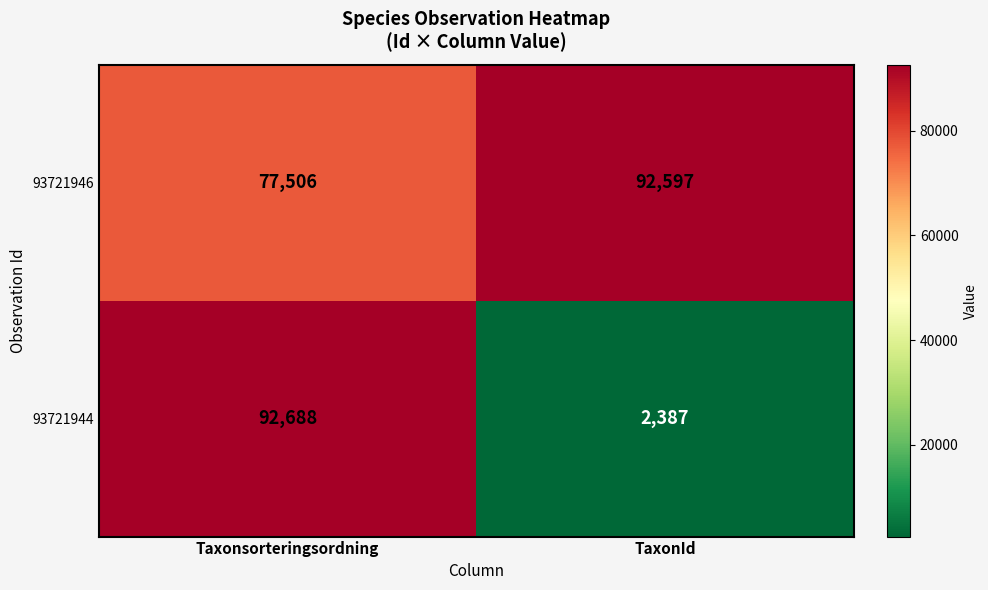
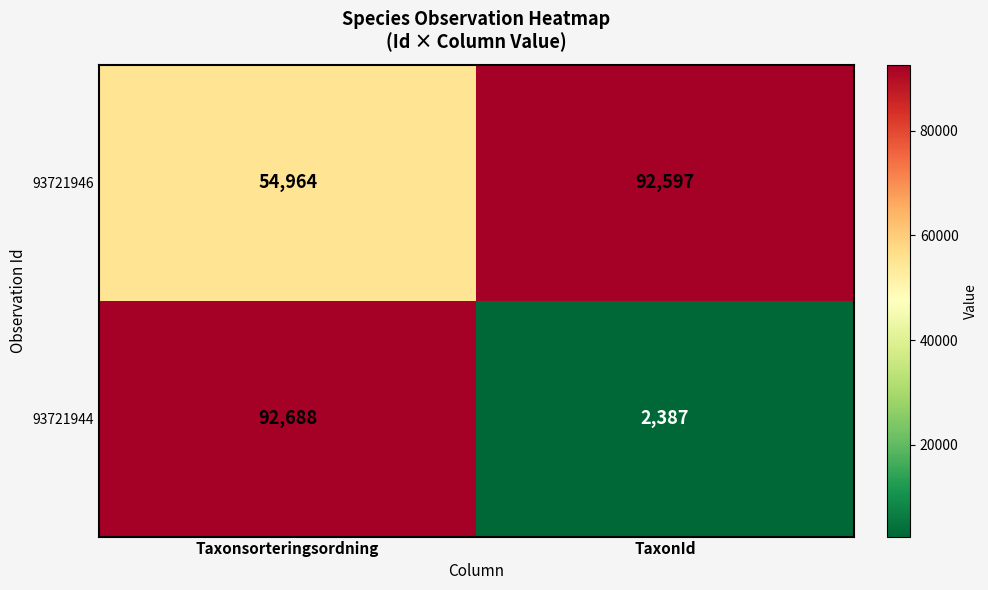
  {
    "93721946": {
-     "Taxonsorteringsordning": "77,506",
+     "Taxonsorteringsordning": "54,964",
      "TaxonId": "92,597"
    },
    "93721944": {
      "Taxonsorteringsordning": "92,688",
      "TaxonId": "2,387"
    }
  }
